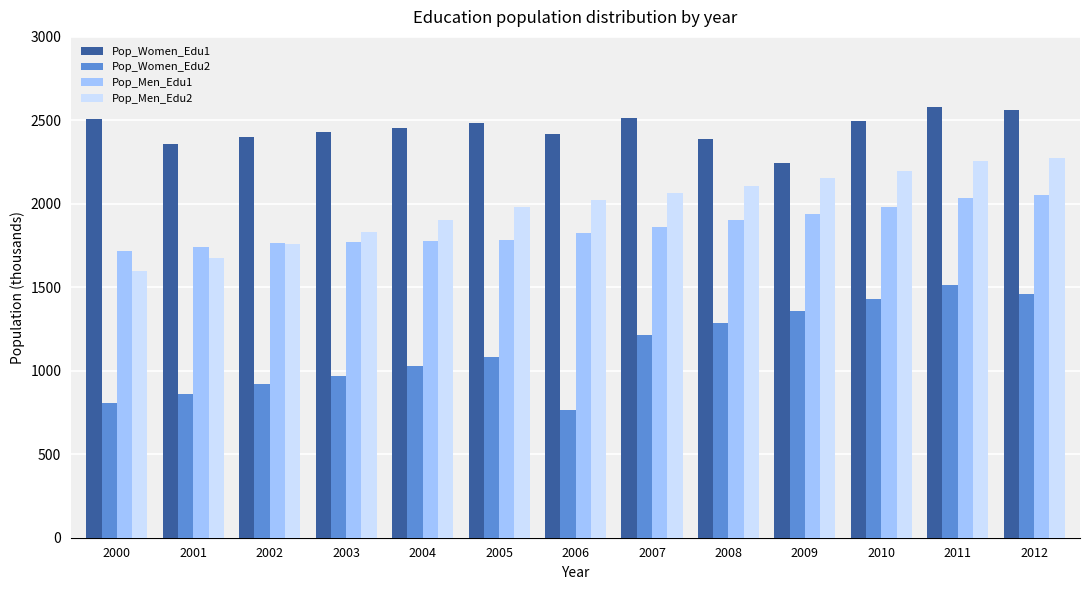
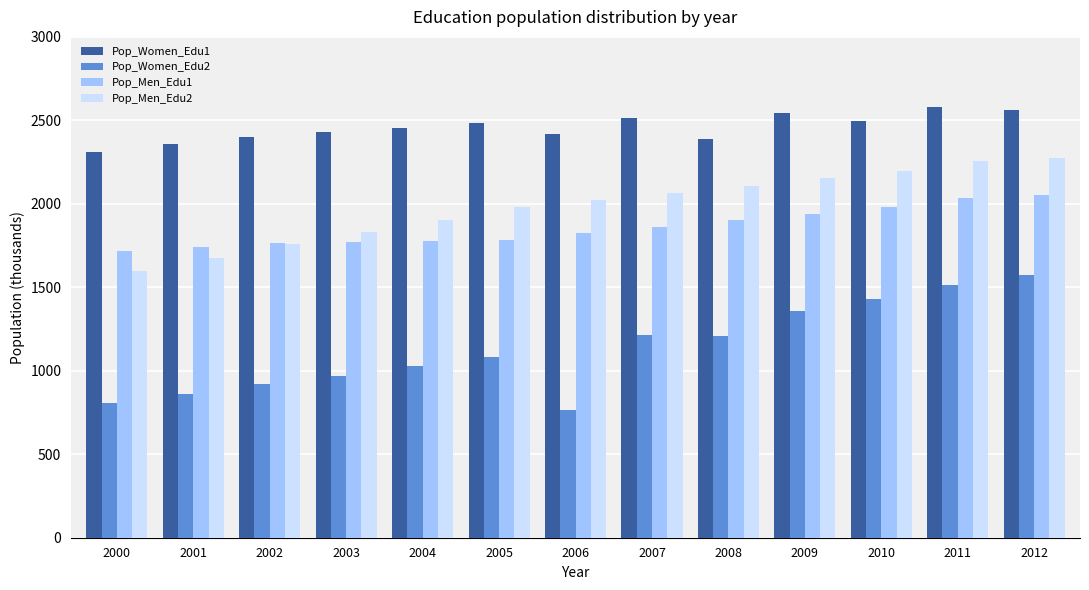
  {
    "Pop_Women_Edu1": {
-     "2000": 2510,
+     "2000": 2310,
      "2001": 2360,
      "2002": 2400,
      "2003": 2430,
      "2004": 2460,
      "2005": 2480,
      "2006": 2420,
      "2007": 2520,
      "2008": 2390,
-     "2009": 2240,
+     "2009": 2540,
      "2010": 2490,
      "2011": 2580,
      "2012": 2560
    },
    "Pop_Women_Edu2": {
      "2000": 810,
      "2001": 860,
      "2002": 920,
      "2003": 970,
      "2004": 1030,
      "2005": 1080,
      "2006": 770,
      "2007": 1220,
-     "2008": 1280,
+     "2008": 1210,
      "2009": 1360,
      "2010": 1430,
      "2011": 1510,
-     "2012": 1460
+     "2012": 1570
    }
  }
